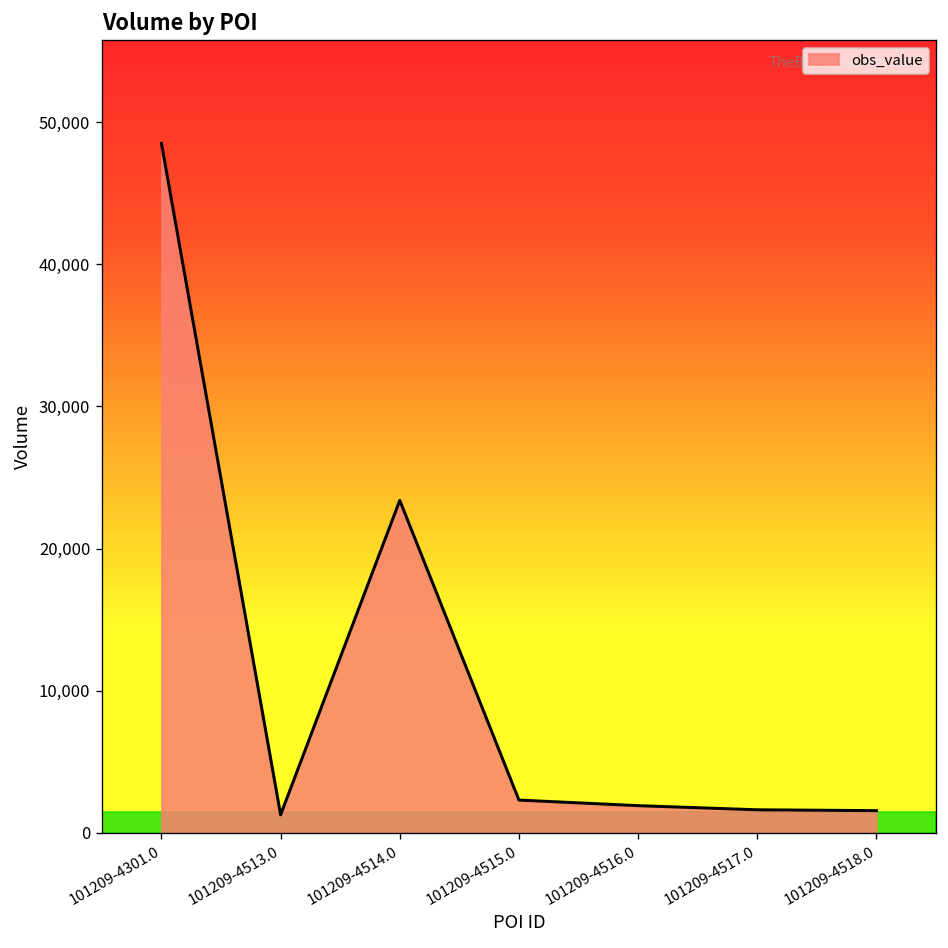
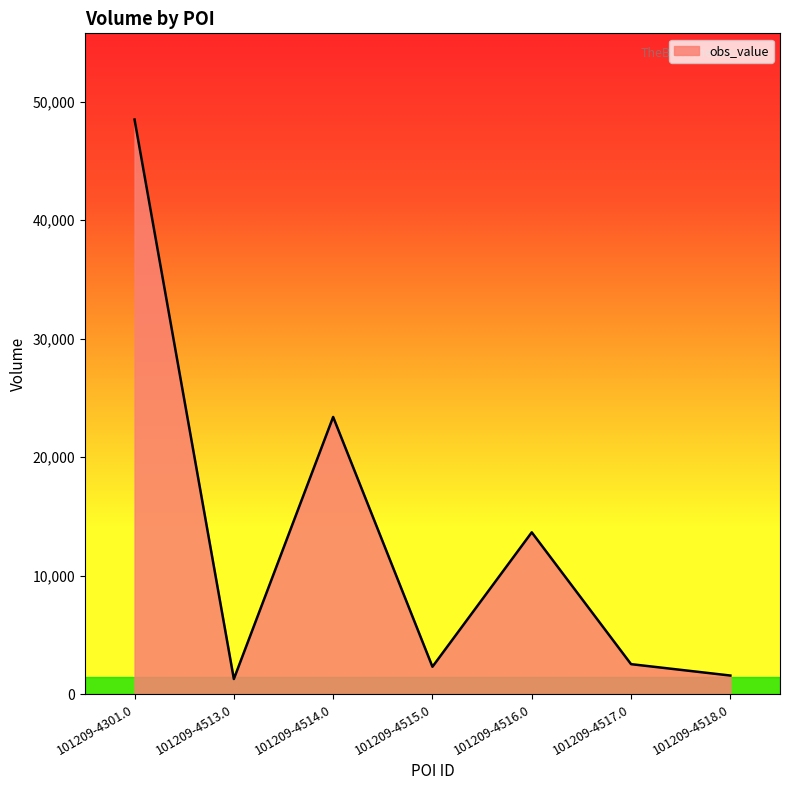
  {
    "101209-4301.0": "48,500",
    "101209-4514.0": "23,400",
    "101209-4515.0": "2,300",
-   "101209-4516.0": "1,900",
-   "101209-4517.0": "1,600",
+   "101209-4516.0": "13,700",
+   "101209-4517.0": "2,500",
    "101209-4518.0": "1,600"
  }
